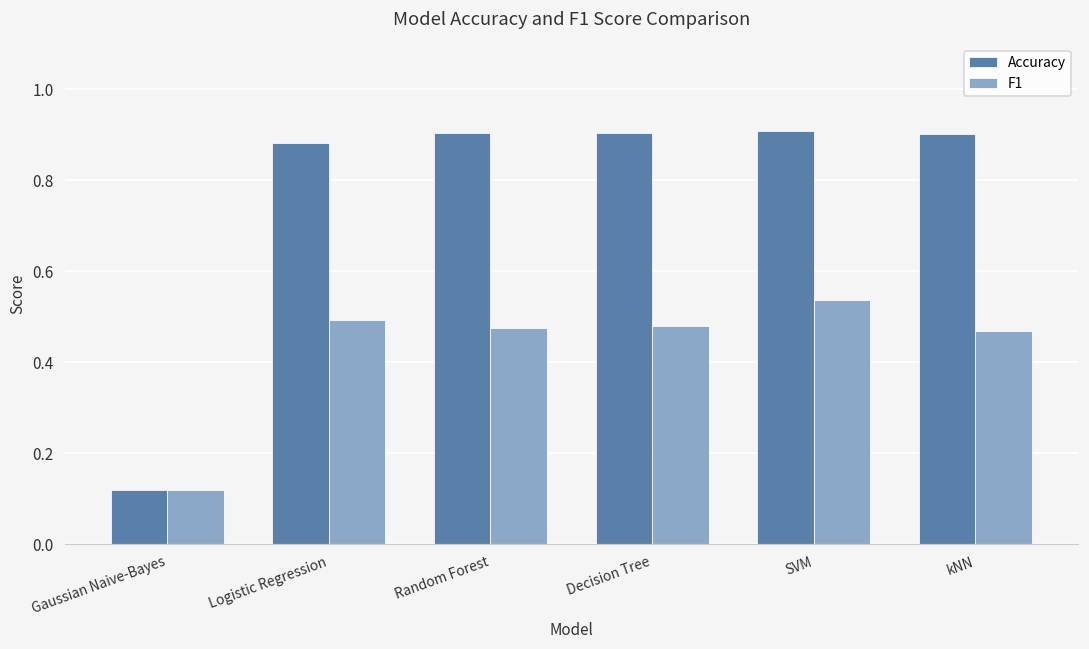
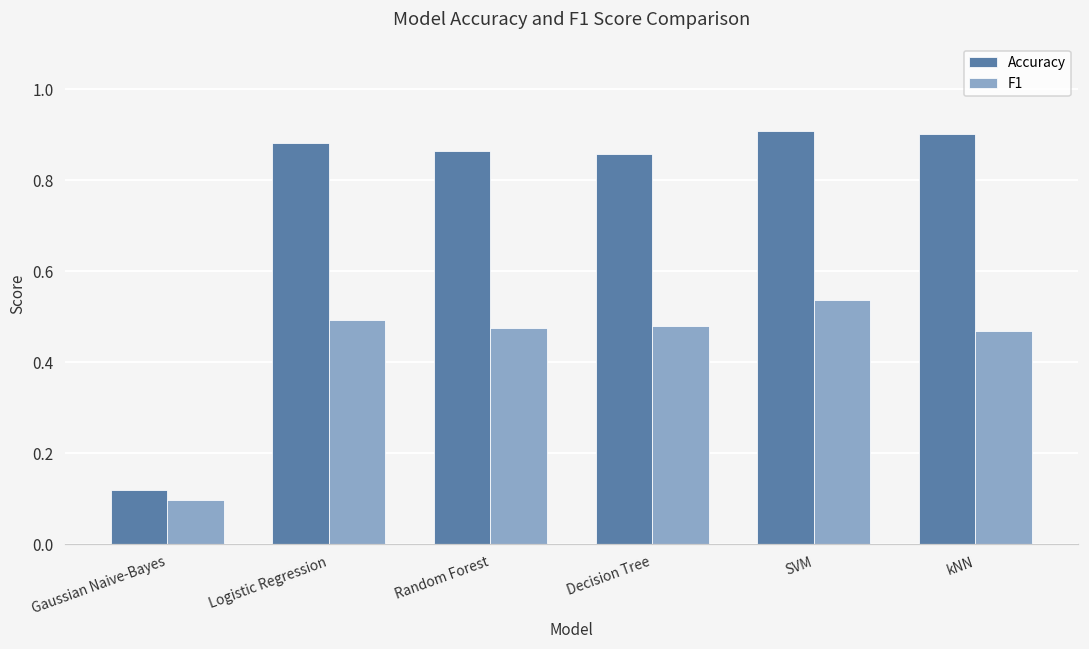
  {
    "Accuracy": {
      "Gaussian Naive-Bayes": 0.12,
      "Logistic Regression": 0.88,
-     "Random Forest": 0.90,
-     "Decision Tree": 0.90,
+     "Random Forest": 0.86,
+     "Decision Tree": 0.86,
      "SVM": 0.91,
      "kNN": 0.90
    },
    "F1": {
-     "Gaussian Naive-Bayes": 0.12,
+     "Gaussian Naive-Bayes": 0.10,
      "Logistic Regression": 0.49,
      "Random Forest": 0.48,
      "Decision Tree": 0.48,
      "SVM": 0.54,
      "kNN": 0.47
    }
  }
